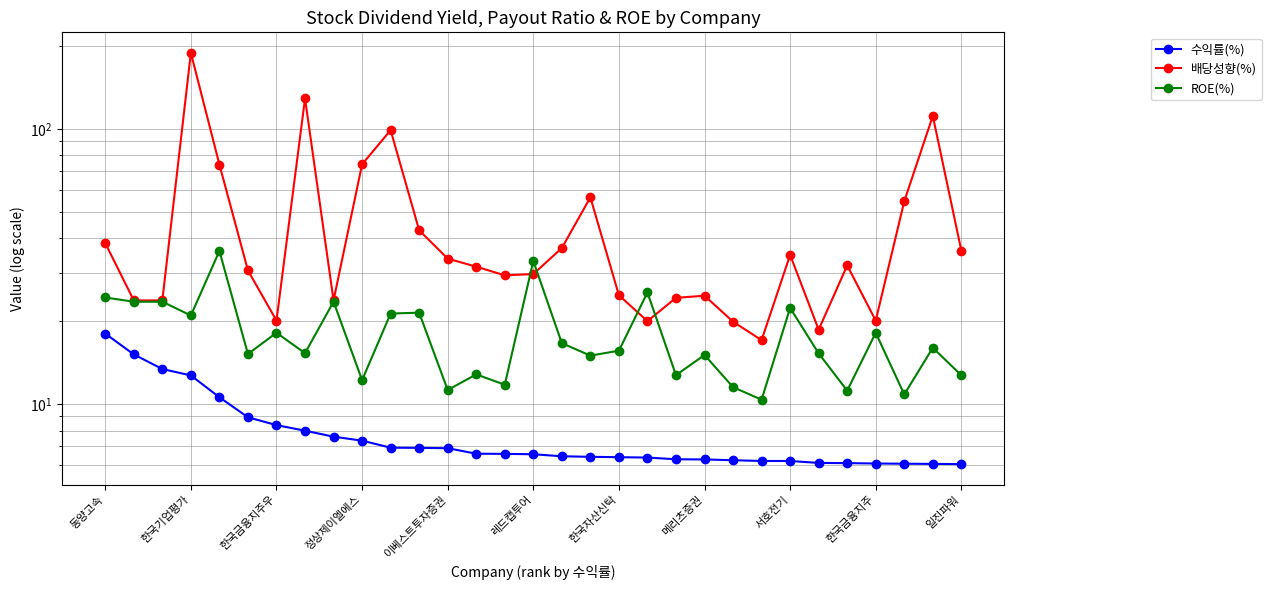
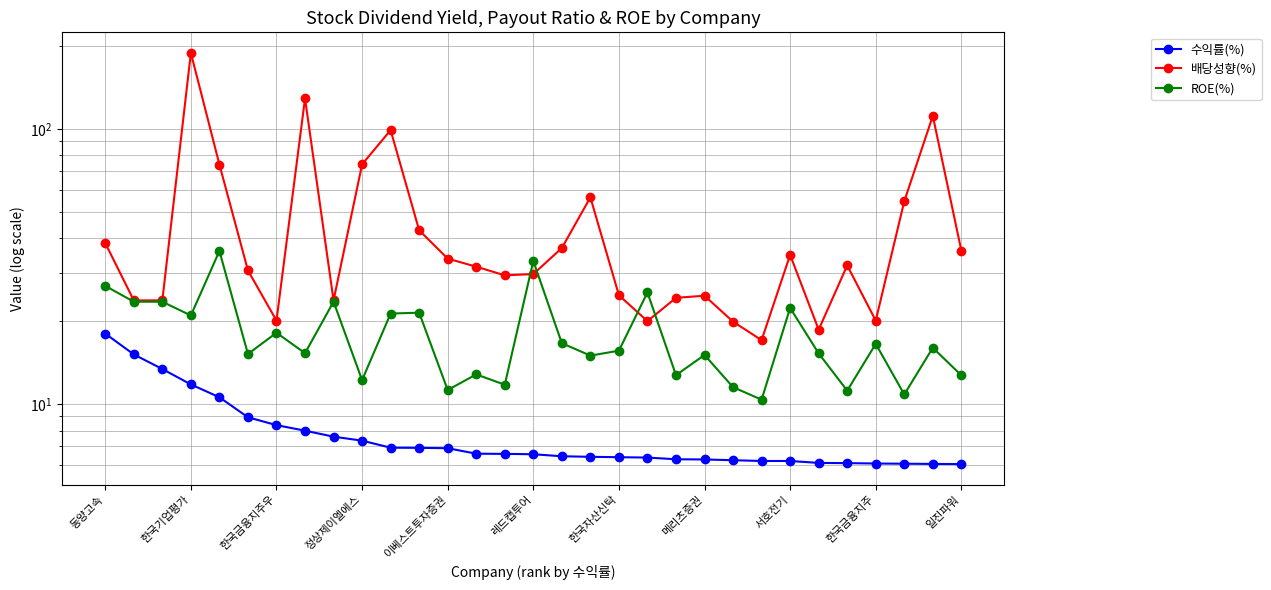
  {
    "수익률(%)": {
      "동양고속": 18,
-     "한국기업평가": 13,
+     "한국기업평가": 11.8,
      "한국금융지주우": 8.4,
      "정상제이엘에스": 7.4,
      "이베스트투자증권": 6.9,
      "레드캡투어": 6.6,
      "한국자산신탁": 6.4,
      "메리츠증권": 6.3,
      "서호전기": 6.2,
      "한국금융지주": 6.1,
      "일진파워": 6.0
    },
    "배당성향(%)": {
      "동양고속": 38,
      "한국기업평가": 190,
      "한국금융지주우": 20,
      "정상제이엘에스": 74,
      "이베스트투자증권": 34,
      "레드캡투어": 30,
      "한국자산신탁": 25,
      "메리츠증권": 25,
      "서호전기": 35,
      "한국금융지주": 20,
      "일진파워": 36
    },
    "ROE(%)": {
-     "동양고속": 24,
+     "동양고속": 27,
      "한국기업평가": 21,
      "한국금융지주우": 18,
      "정상제이엘에스": 12,
      "이베스트투자증권": 11,
      "레드캡투어": 33,
      "한국자산신탁": 16,
      "메리츠증권": 15,
      "서호전기": 22,
-     "한국금융지주": 18,
+     "한국금융지주": 17,
      "일진파워": 13
    }
  }
